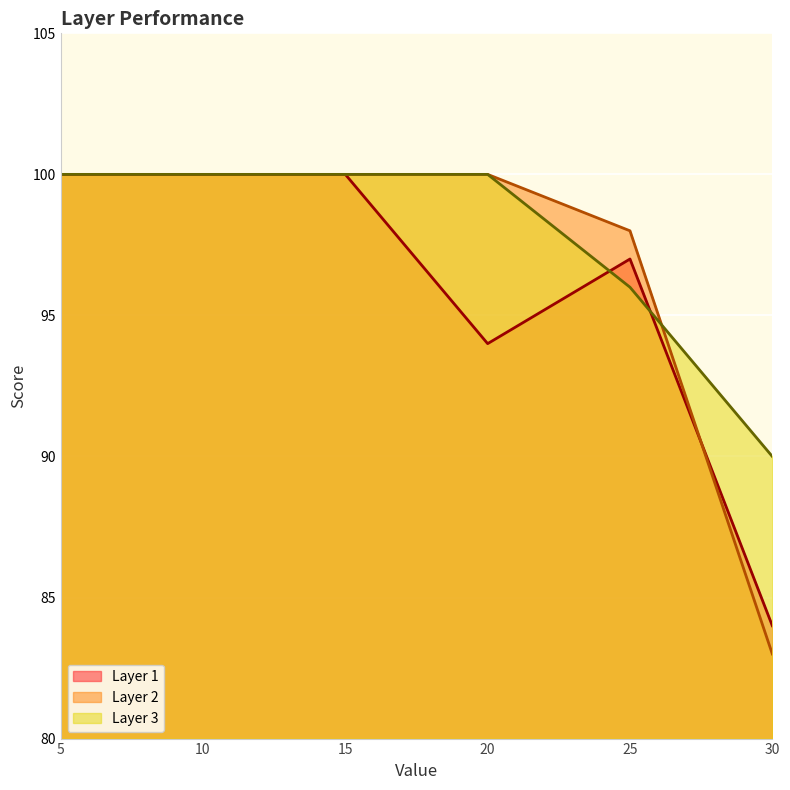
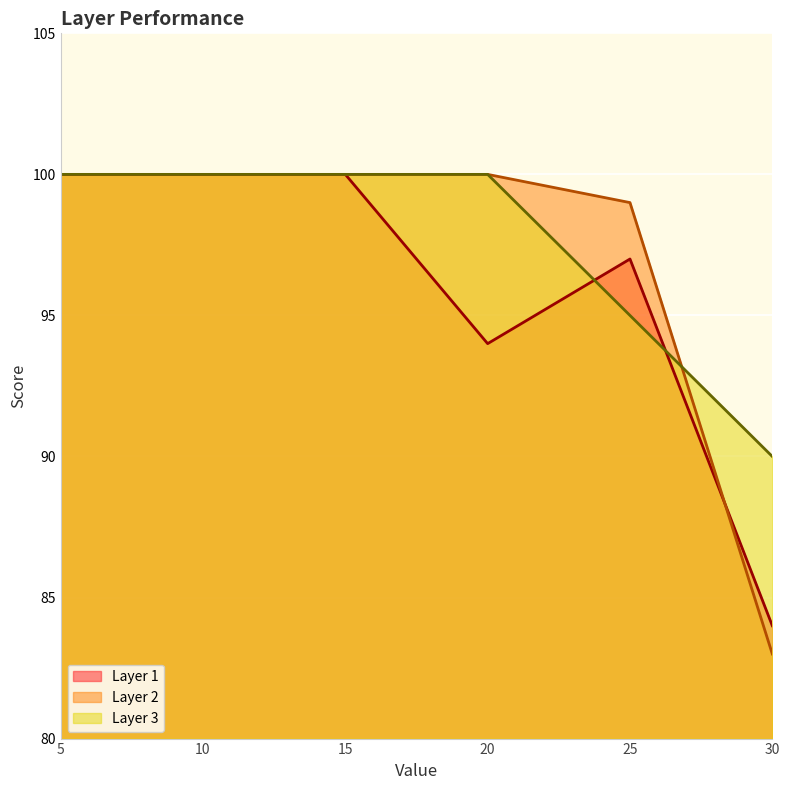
  {
    "Layer 1": {
      "20": 94,
      "25": 97,
      "30": 84
    },
    "Layer 2": {
-     "25": 98,
+     "25": 99,
      "30": 83
    },
    "Layer 3": {
-     "25": 96,
+     "25": 95,
      "30": 90
    }
  }
